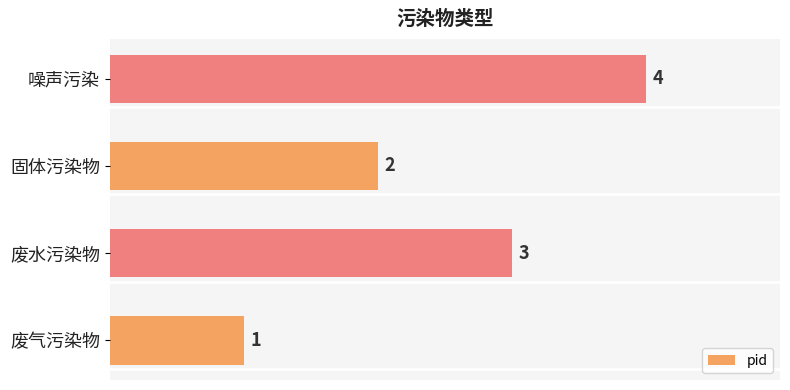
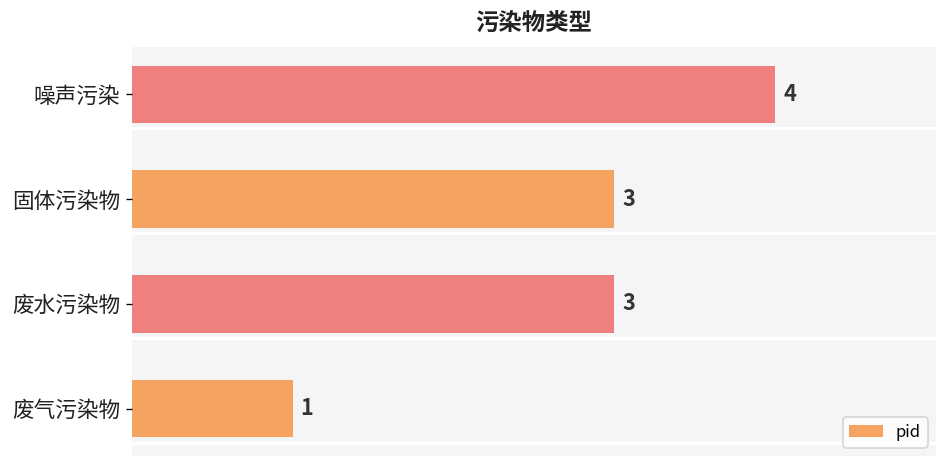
  {
    "噪声污染": 4,
-   "固体污染物": 2,
+   "固体污染物": 3,
    "废水污染物": 3,
    "废气污染物": 1
  }
